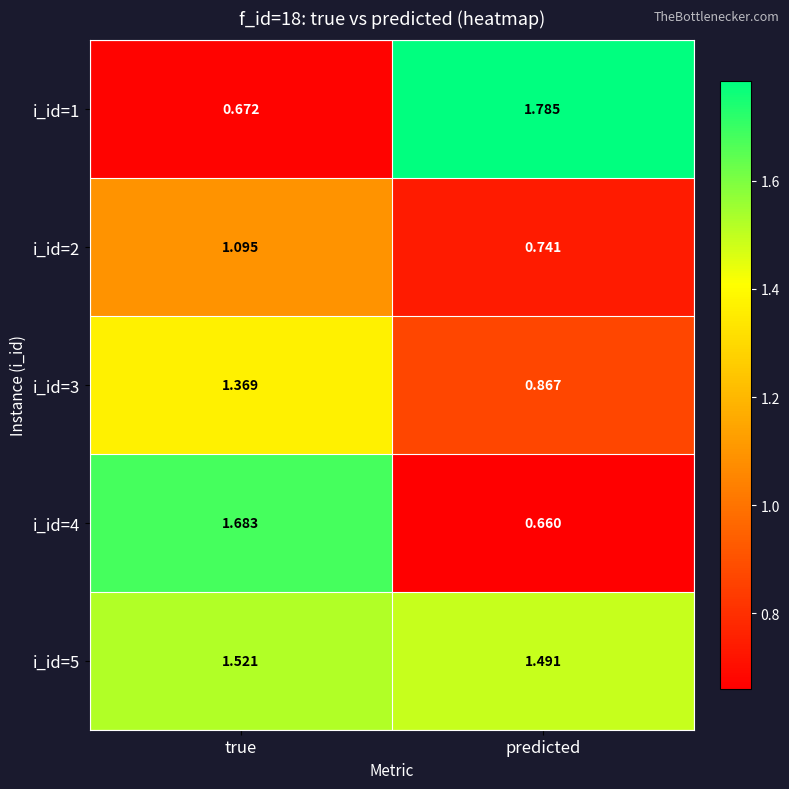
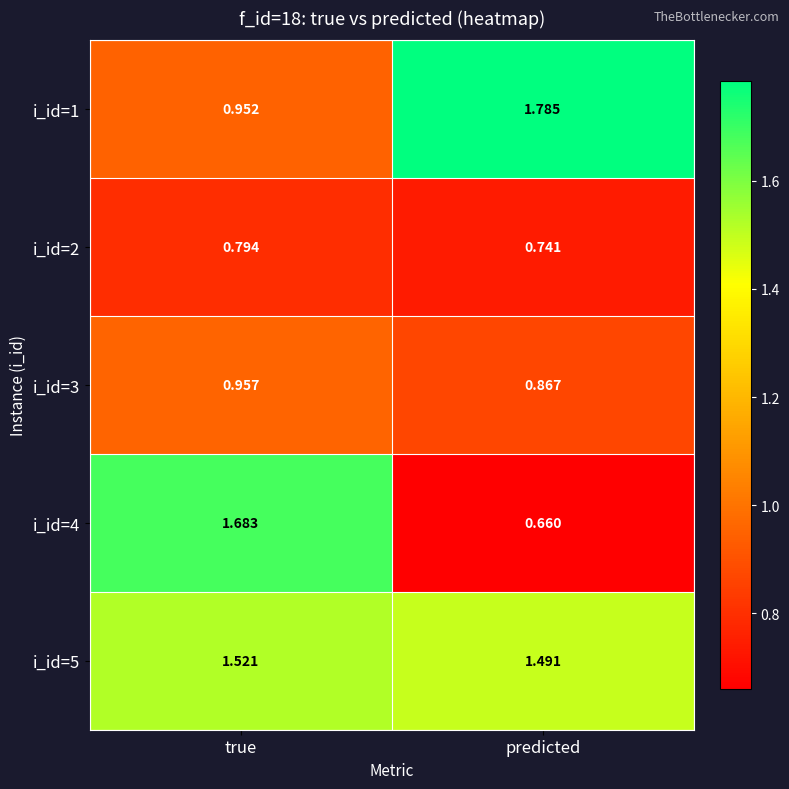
  {
    "i_id=1": {
-     "true": 0.672,
+     "true": 0.952,
      "predicted": 1.785
    },
    "i_id=2": {
-     "true": 1.095,
+     "true": 0.794,
      "predicted": 0.741
    },
    "i_id=3": {
-     "true": 1.369,
+     "true": 0.957,
      "predicted": 0.867
    },
    "i_id=4": {
      "true": 1.683,
      "predicted": 0.660
    },
    "i_id=5": {
      "true": 1.521,
      "predicted": 1.491
    }
  }
